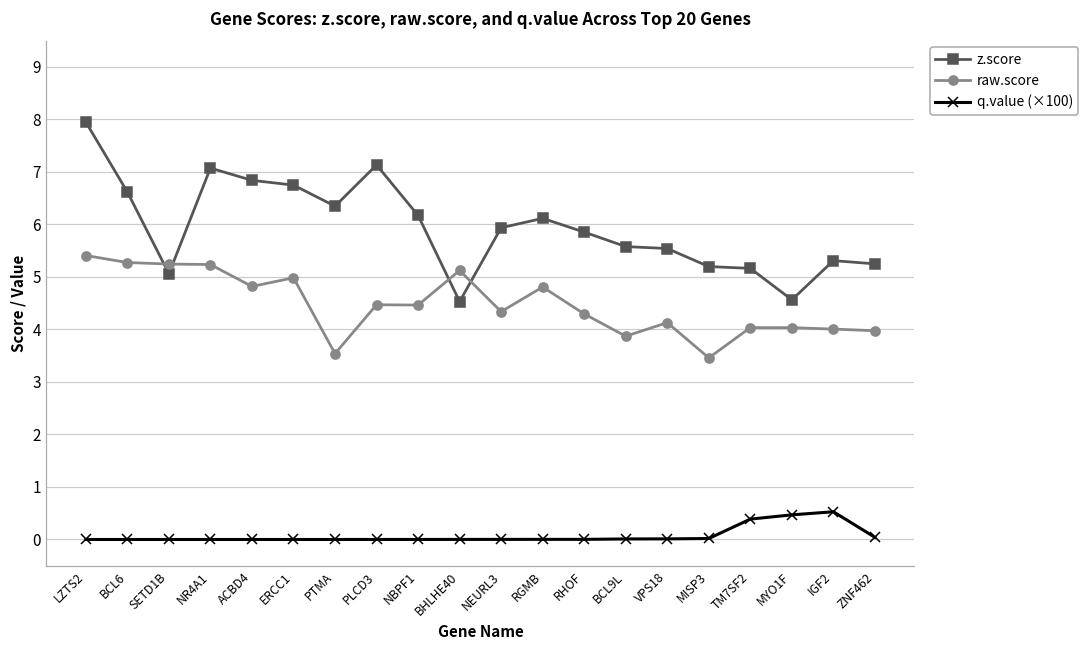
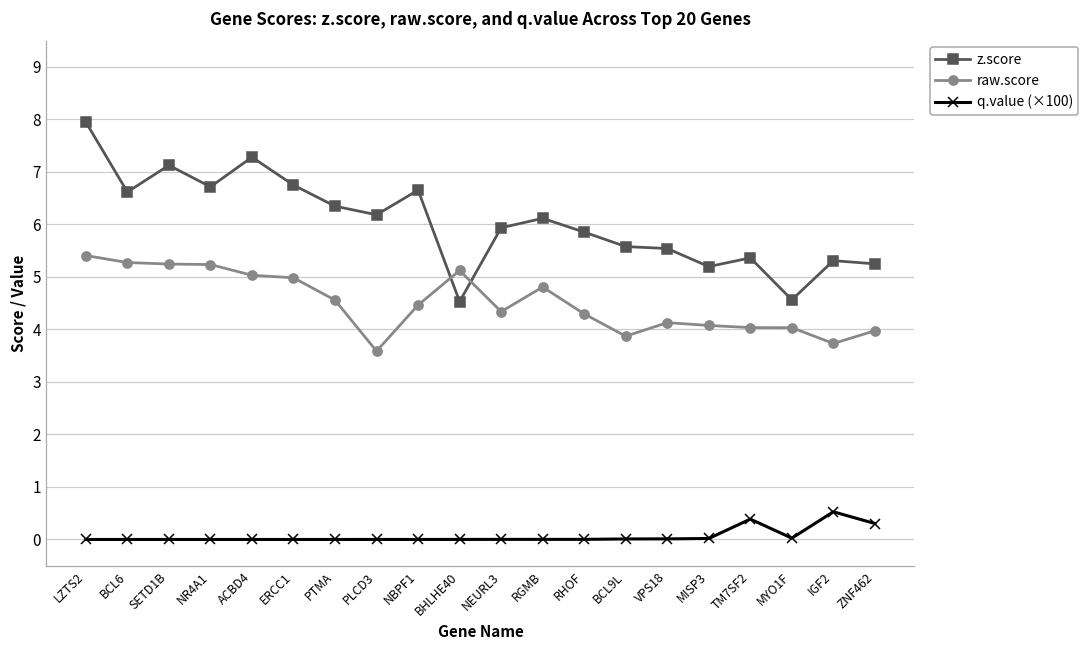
  {
    "z.score": {
      "LZTS2": 7.9,
      "BCL6": 6.6,
-     "SETD1B": 5.1,
-     "NR4A1": 7.1,
-     "ACBD4": 6.8,
+     "SETD1B": 7.1,
+     "NR4A1": 6.7,
+     "ACBD4": 7.3,
      "ERCC1": 6.7,
      "PTMA": 6.3,
-     "PLCD3": 7.1,
-     "NBPF1": 6.2,
+     "PLCD3": 6.2,
+     "NBPF1": 6.7,
      "BHLHE40": 4.5,
      "NEURL3": 5.9,
      "RGMB": 6.1,
      "RHOF": 5.9,
      "BCL9L": 5.6,
      "VPS18": 5.5,
      "MISP3": 5.2,
-     "TM7SF2": 5.2,
+     "TM7SF2": 5.4,
      "MYO1F": 4.6,
      "IGF2": 5.3,
      "ZNF462": 5.2
    },
    "raw.score": {
      "LZTS2": 5.4,
      "BCL6": 5.3,
      "SETD1B": 5.2,
      "NR4A1": 5.2,
-     "ACBD4": 4.8,
+     "ACBD4": 5.0,
      "ERCC1": 5.0,
-     "PTMA": 3.5,
-     "PLCD3": 4.5,
+     "PTMA": 4.6,
+     "PLCD3": 3.6,
      "NBPF1": 4.5,
      "BHLHE40": 5.1,
      "NEURL3": 4.3,
      "RGMB": 4.8,
      "RHOF": 4.3,
      "BCL9L": 3.9,
      "VPS18": 4.1,
-     "MISP3": 3.5,
+     "MISP3": 4.1,
      "TM7SF2": 4.0,
      "MYO1F": 4.0,
-     "IGF2": 4.0,
+     "IGF2": 3.7,
      "ZNF462": 4.0
    },
    "q.value (×100)": {
      "LZTS2": 0.0,
      "BCL6": 0.0,
      "SETD1B": 0.0,
      "NR4A1": 0.0,
      "ACBD4": 0.0,
      "ERCC1": 0.0,
      "PTMA": 0.0,
      "PLCD3": 0.0,
      "NBPF1": 0.0,
      "BHLHE40": 0.0,
      "NEURL3": 0.0,
      "RGMB": 0.0,
      "RHOF": 0.0,
      "BCL9L": 0.0,
      "VPS18": 0.0,
      "MISP3": 0.0,
      "TM7SF2": 0.4,
-     "MYO1F": 0.5,
+     "MYO1F": 0.0,
      "IGF2": 0.5,
-     "ZNF462": 0.0
+     "ZNF462": 0.3
    }
  }
